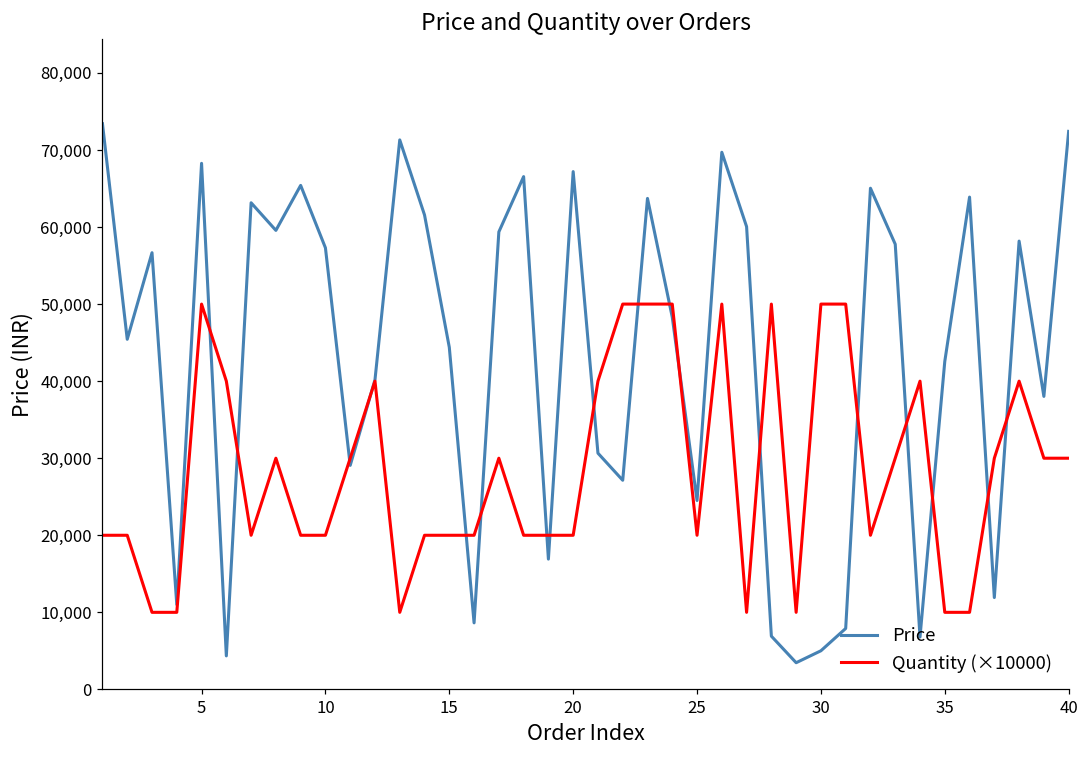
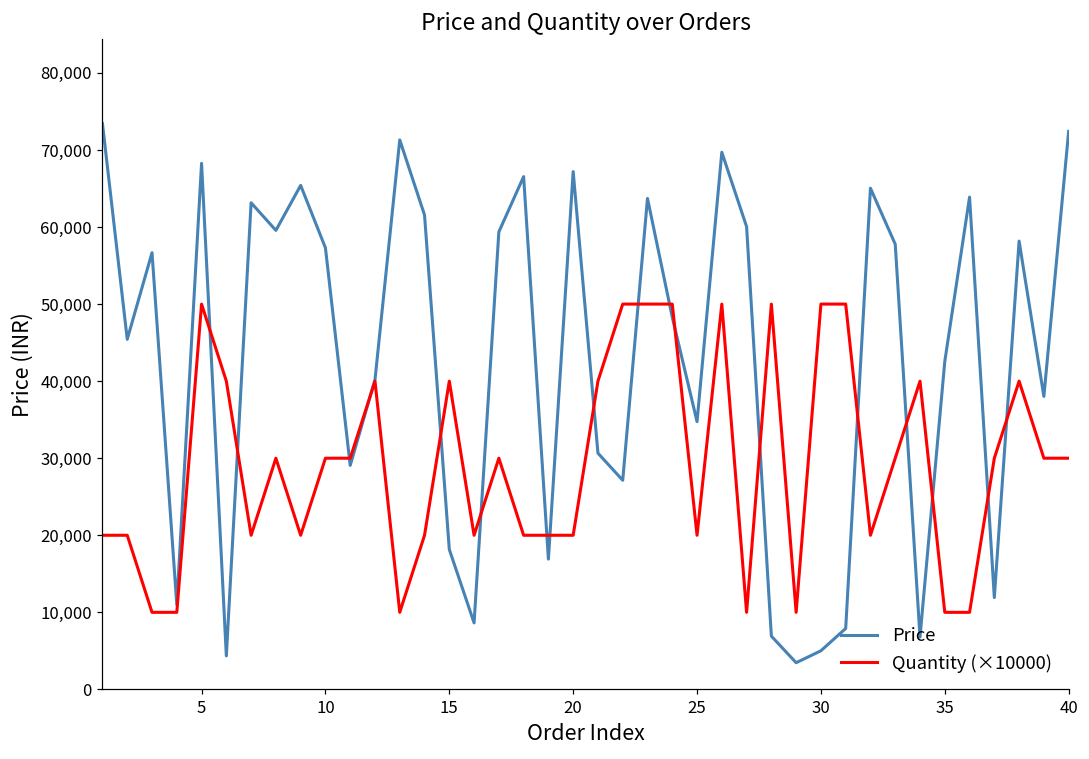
  {
    "Price": {
      "5": "68,000",
      "10": "57,000",
-     "15": "44,000",
+     "15": "18,000",
      "20": "67,000",
-     "25": "25,000",
+     "25": "35,000",
      "30": "5,000",
      "35": "43,000",
      "40": "72,000"
    },
    "Quantity (×10000)": {
      "5": "50,000",
-     "10": "20,000",
-     "15": "20,000",
+     "10": "30,000",
+     "15": "40,000",
      "20": "20,000",
      "25": "20,000",
      "30": "50,000",
      "35": "10,000",
      "40": "30,000"
    }
  }
